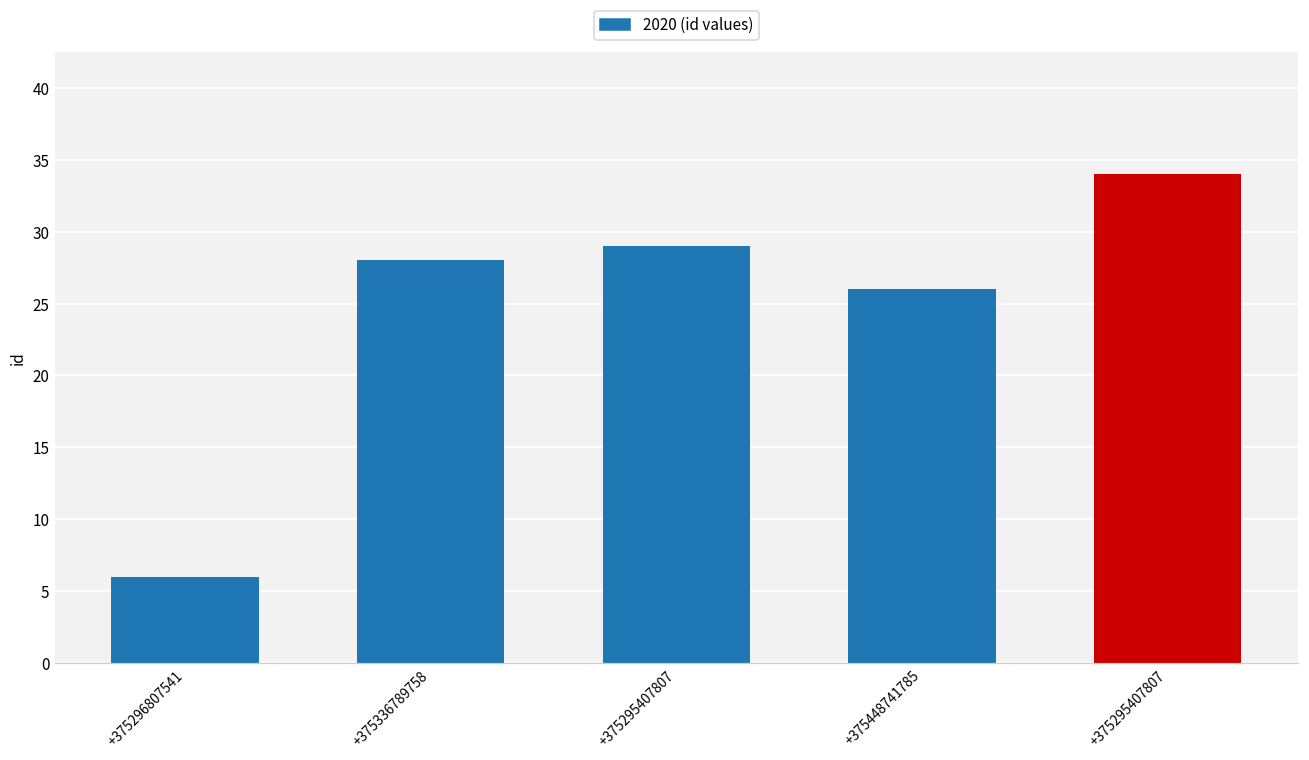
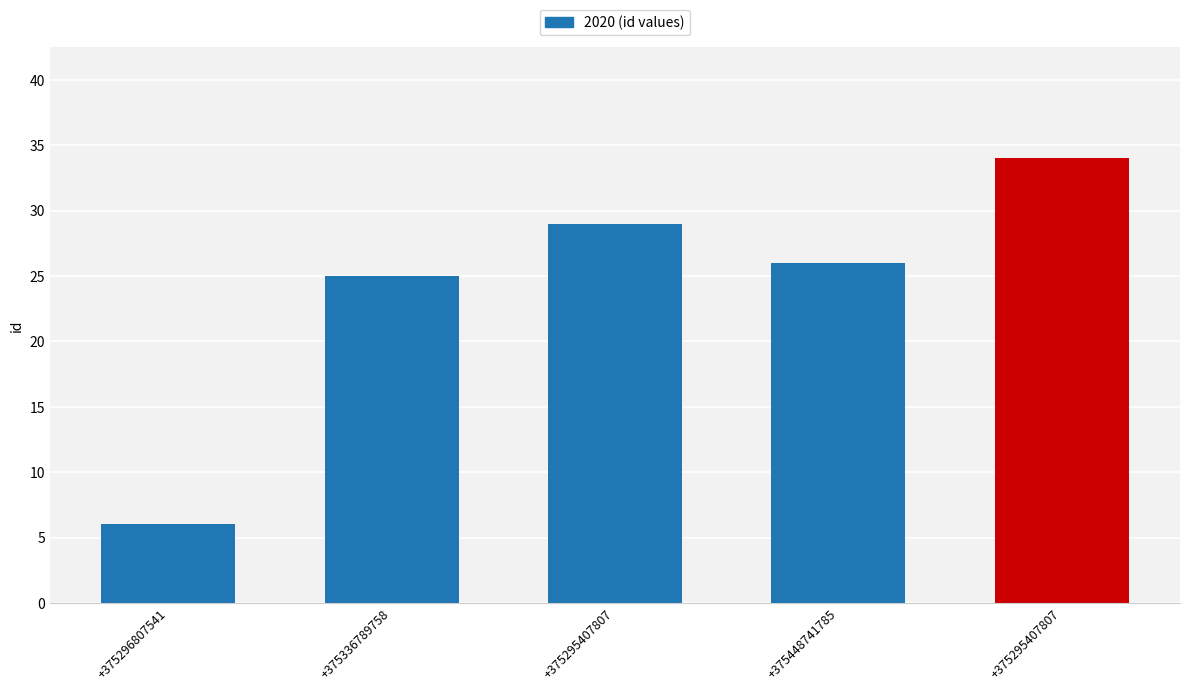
  {
    "+375296807541": 6,
-   "+375336789758": 28,
+   "+375336789758": 25,
    "+375448741785": 26
  }
